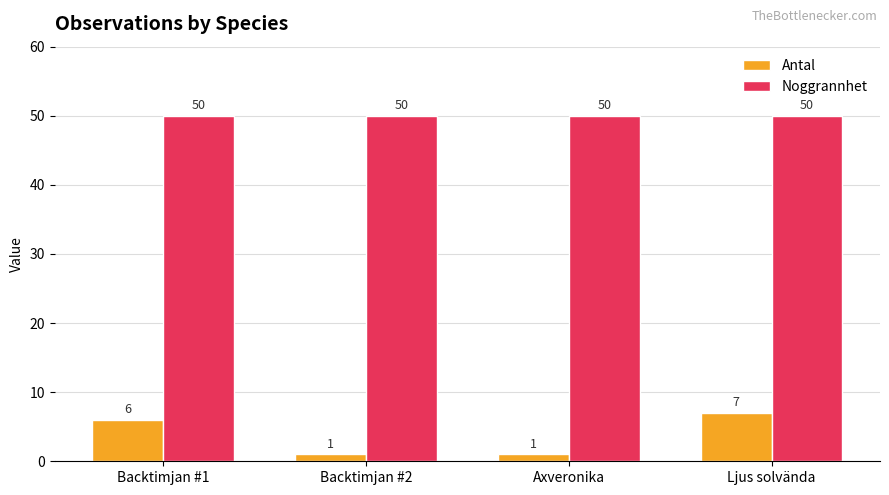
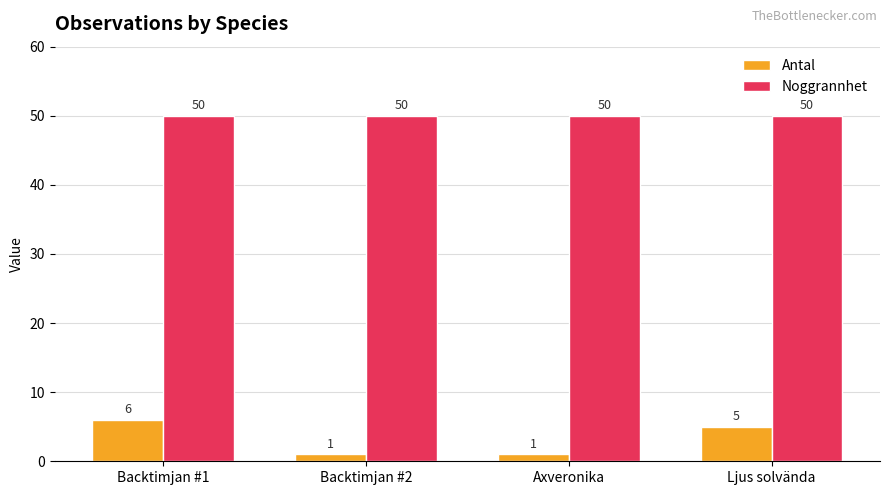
  {
    "Antal": {
      "Backtimjan #1": 6,
      "Backtimjan #2": 1,
      "Axveronika": 1,
-     "Ljus solvända": 7
+     "Ljus solvända": 5
    },
    "Noggrannhet": {
      "Backtimjan #1": 50,
      "Backtimjan #2": 50,
      "Axveronika": 50,
      "Ljus solvända": 50
    }
  }
